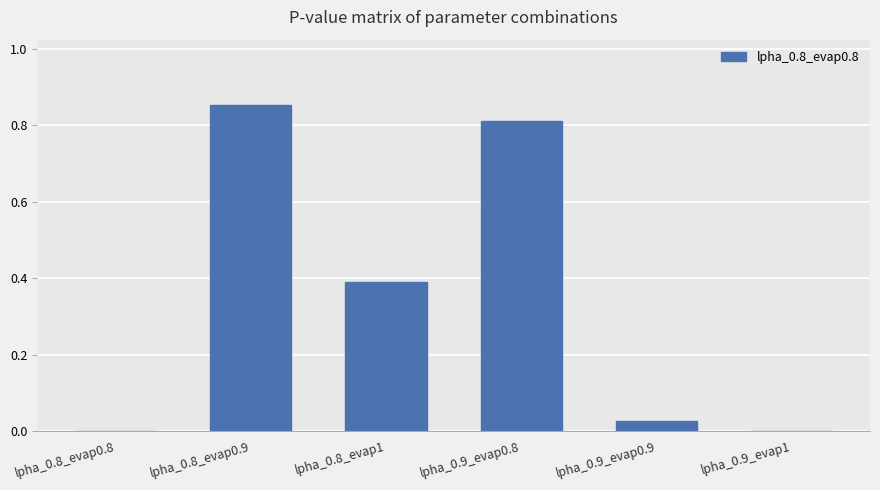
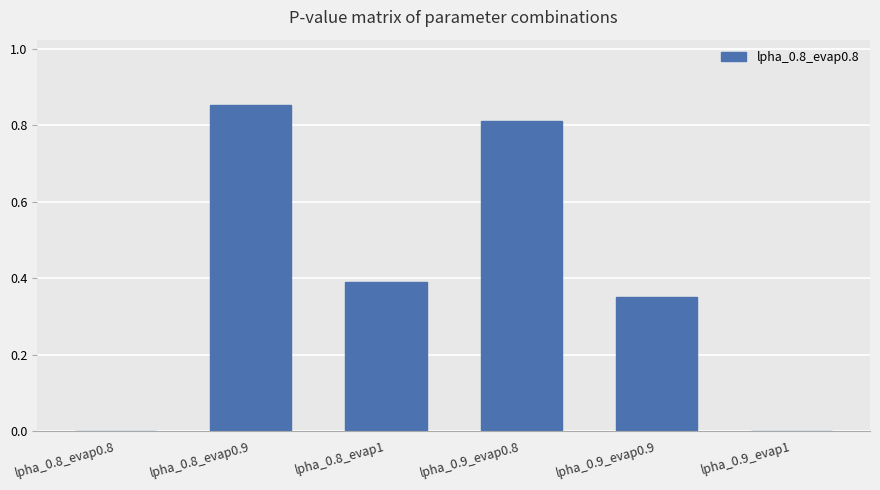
  {
    "lpha_0.8_evap0.8": 0.00,
    "lpha_0.8_evap0.9": 0.85,
    "lpha_0.8_evap1": 0.39,
    "lpha_0.9_evap0.8": 0.81,
-   "lpha_0.9_evap0.9": 0.03
+   "lpha_0.9_evap0.9": 0.35
  }
